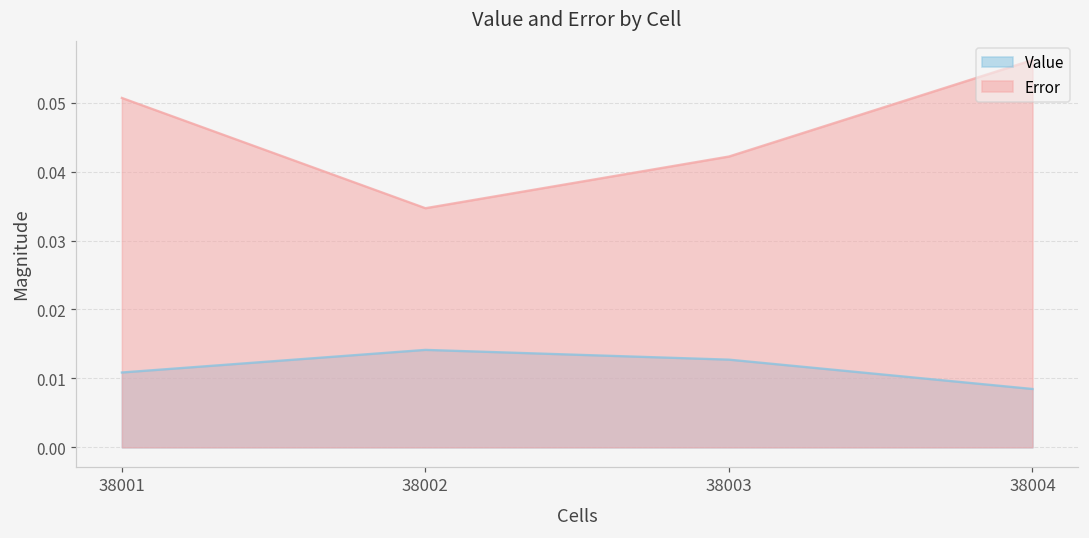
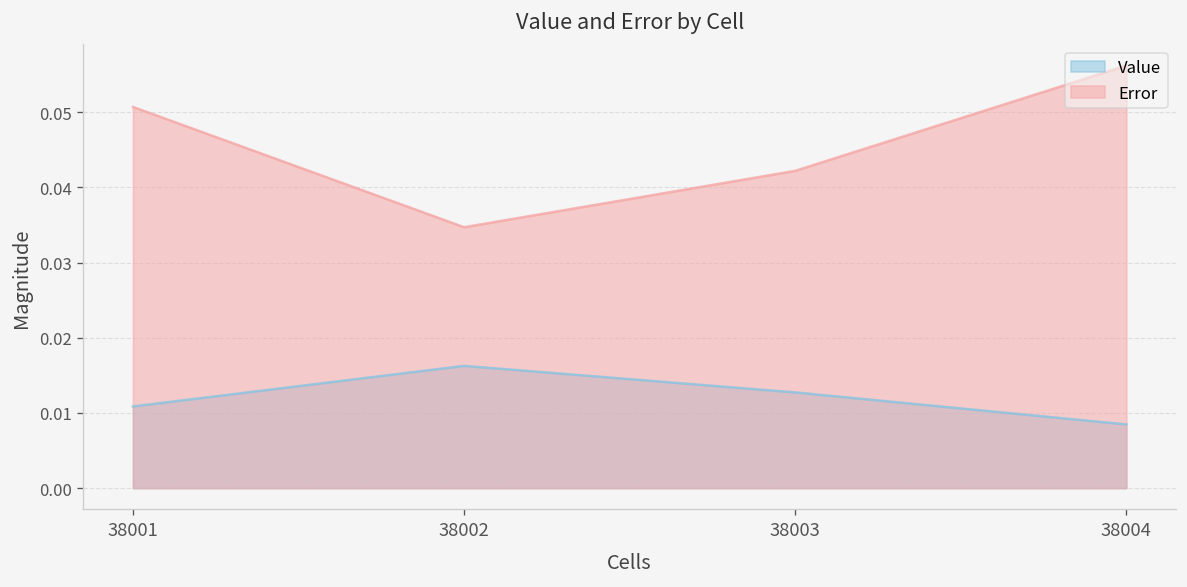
  {
    "Value": {
      "38001": 0.011,
-     "38002": 0.014,
+     "38002": 0.016,
      "38003": 0.013,
      "38004": 0.008
    },
    "Error": {
      "38001": 0.051,
      "38002": 0.035,
      "38003": 0.042
    }
  }
